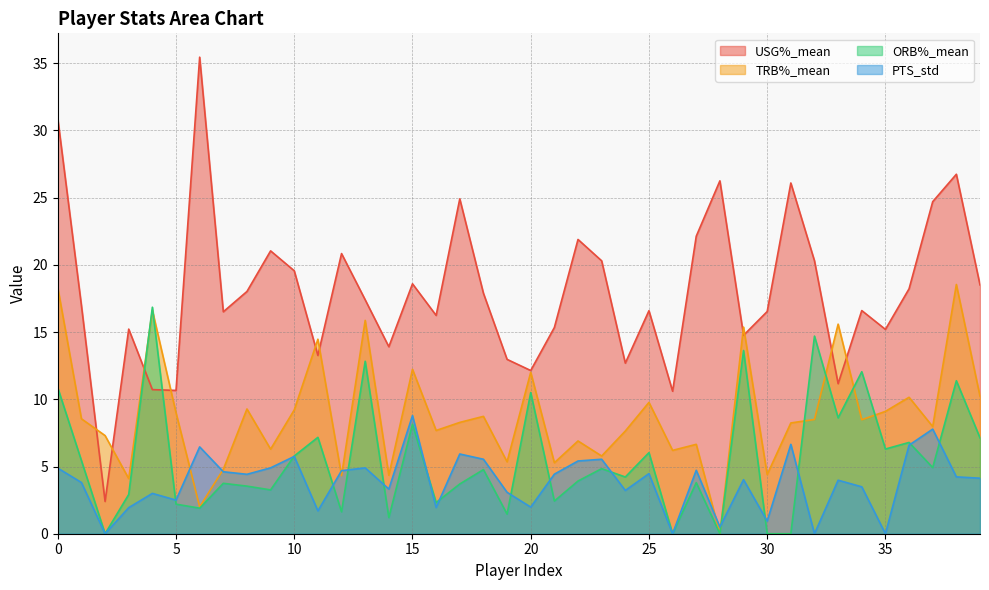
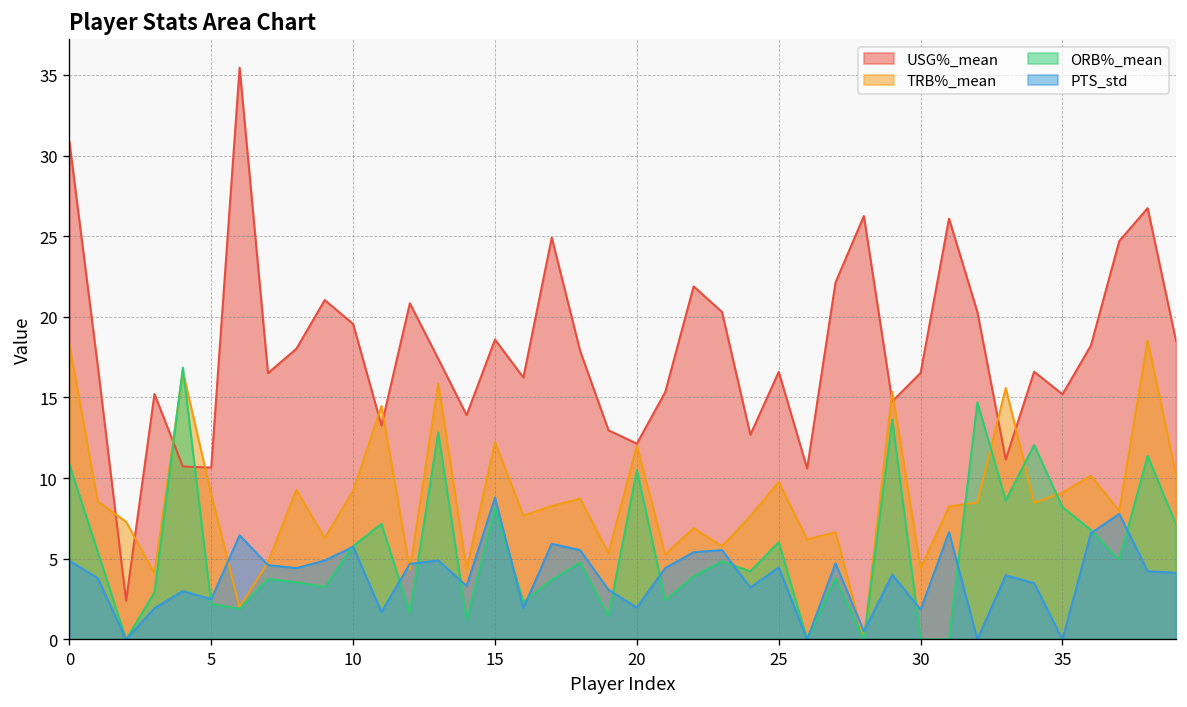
  {
    "USG%_mean": {
      "0": 30.9,
      "5": 10.7,
      "10": 19.6,
      "15": 18.6,
      "25": 16.6,
      "30": 16.5,
      "35": 15.2
    },
    "TRB%_mean": {
      "0": 18.3,
      "5": 9.0,
      "10": 9.2,
      "15": 12.2,
      "25": 9.8,
      "30": 4.4,
      "35": 9.1
    },
    "ORB%_mean": {
      "0": 10.9,
      "5": 2.2,
      "15": 8.1,
      "20": 10.5,
      "25": 6.0,
      "30": 0.0,
-     "35": 6.3
+     "35": 8.2
    },
    "PTS_std": {
      "0": 4.9,
      "5": 2.5,
      "15": 8.8,
      "20": 2.0,
      "25": 4.5,
-     "30": 0.9,
+     "30": 1.9,
      "35": 0.0
    }
  }
